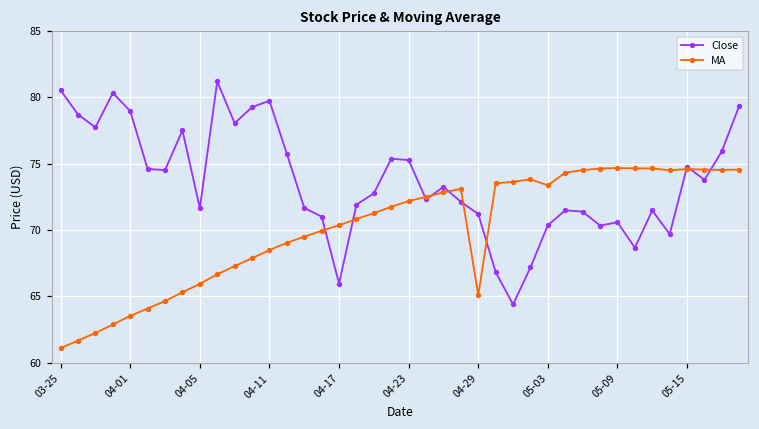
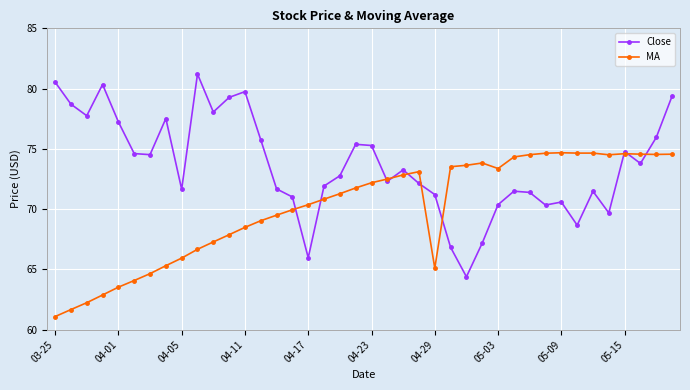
  {
    "Close": {
      "03-25": 80.5,
-     "04-01": 79.0,
+     "04-01": 77.2,
      "04-05": 71.7,
      "04-11": 79.8,
      "04-17": 66.0,
      "04-23": 75.3,
      "04-29": 71.2,
      "05-03": 70.4,
      "05-09": 70.6
    },
    "MA": {
      "03-25": 61.1,
      "04-01": 63.5,
      "04-05": 65.9,
      "04-11": 68.5,
      "04-17": 70.4,
      "04-23": 72.2,
      "04-29": 65.1,
      "05-03": 73.4,
      "05-09": 74.7
    }
  }
